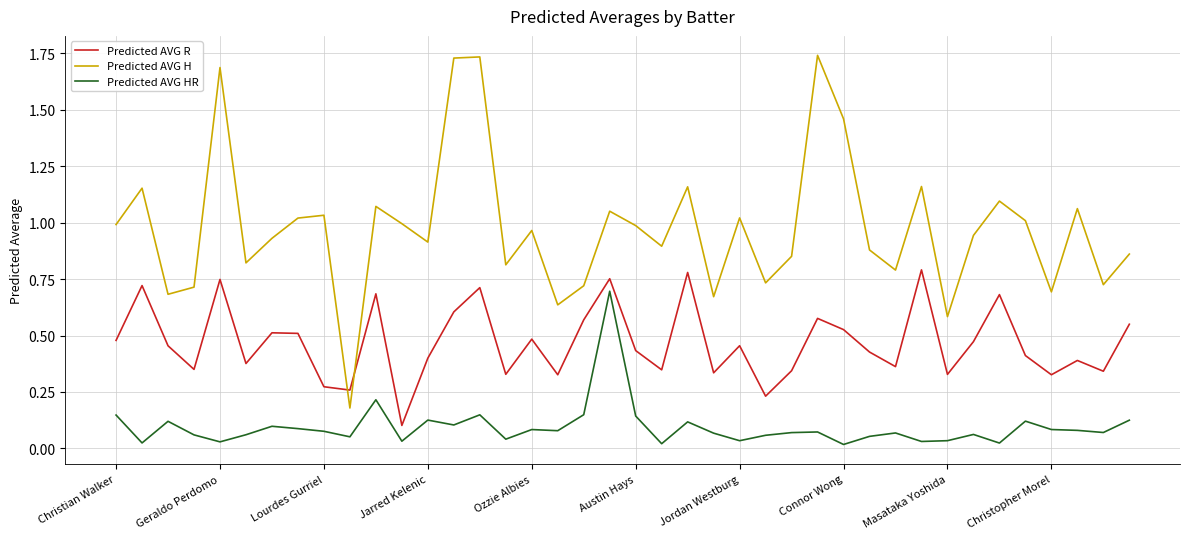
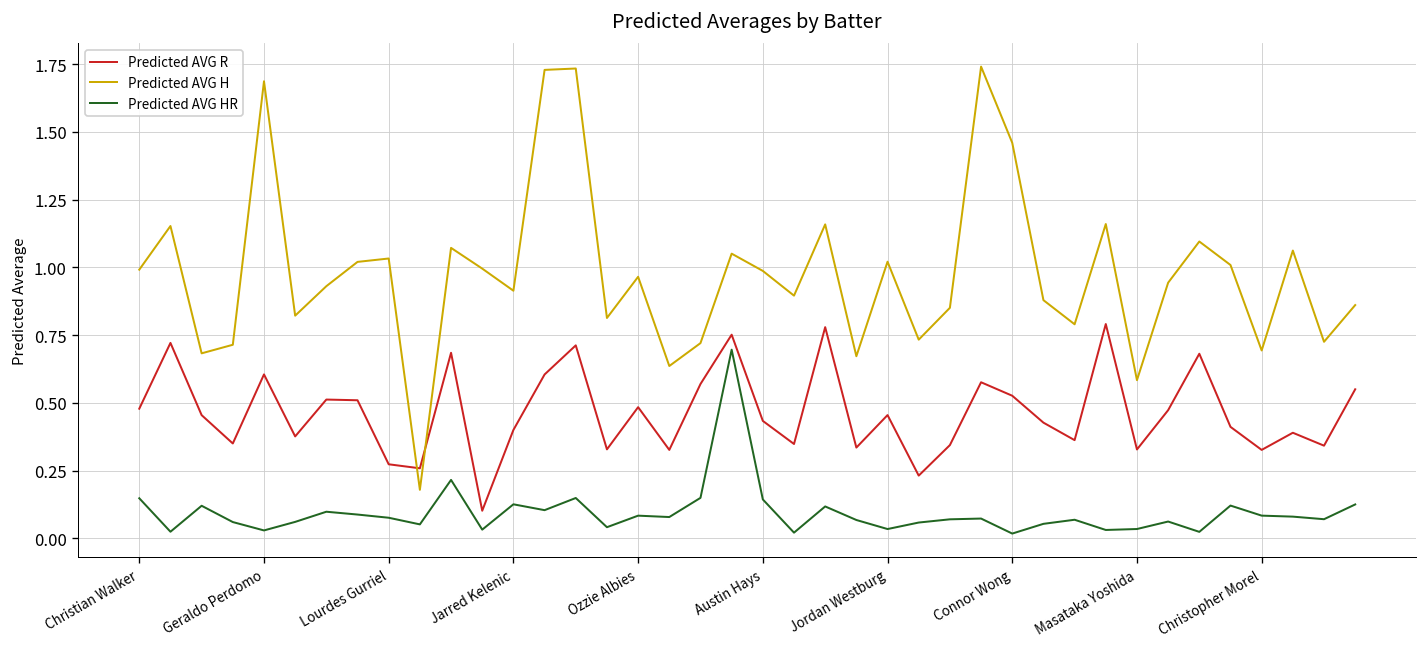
  {
    "Predicted AVG R": {
      "Christian Walker": 0.48,
-     "Geraldo Perdomo": 0.75,
+     "Geraldo Perdomo": 0.60,
      "Lourdes Gurriel": 0.27,
      "Jarred Kelenic": 0.40,
      "Ozzie Albies": 0.48,
      "Austin Hays": 0.43,
      "Jordan Westburg": 0.45,
      "Connor Wong": 0.53,
      "Masataka Yoshida": 0.33,
      "Christopher Morel": 0.33
    },
    "Predicted AVG H": {
      "Christian Walker": 0.99,
      "Geraldo Perdomo": 1.69,
      "Lourdes Gurriel": 1.03,
      "Jarred Kelenic": 0.91,
      "Ozzie Albies": 0.97,
      "Austin Hays": 0.99,
      "Jordan Westburg": 1.02,
      "Connor Wong": 1.46,
      "Masataka Yoshida": 0.58,
      "Christopher Morel": 0.69
    },
    "Predicted AVG HR": {
      "Christian Walker": 0.15,
      "Geraldo Perdomo": 0.03,
      "Lourdes Gurriel": 0.08,
      "Jarred Kelenic": 0.13,
      "Ozzie Albies": 0.08,
      "Austin Hays": 0.14,
      "Jordan Westburg": 0.03,
      "Connor Wong": 0.02,
      "Masataka Yoshida": 0.03,
      "Christopher Morel": 0.08
    }
  }
